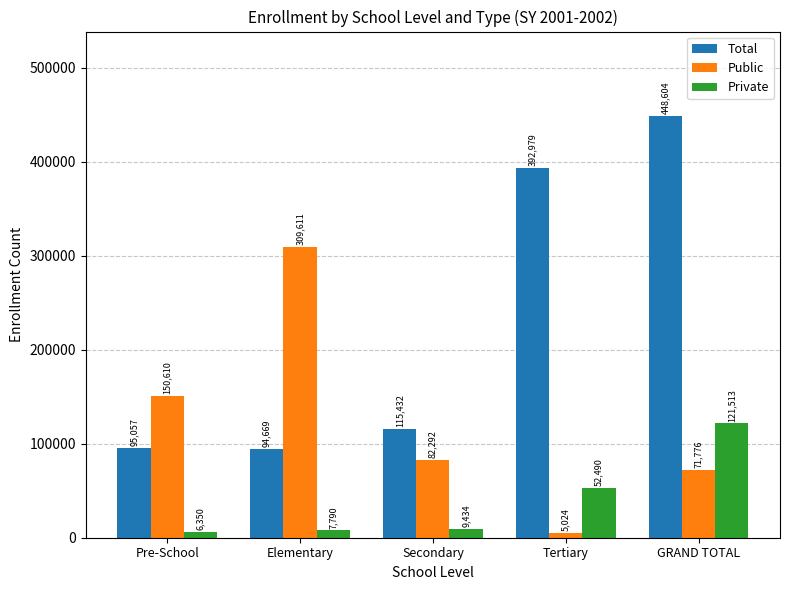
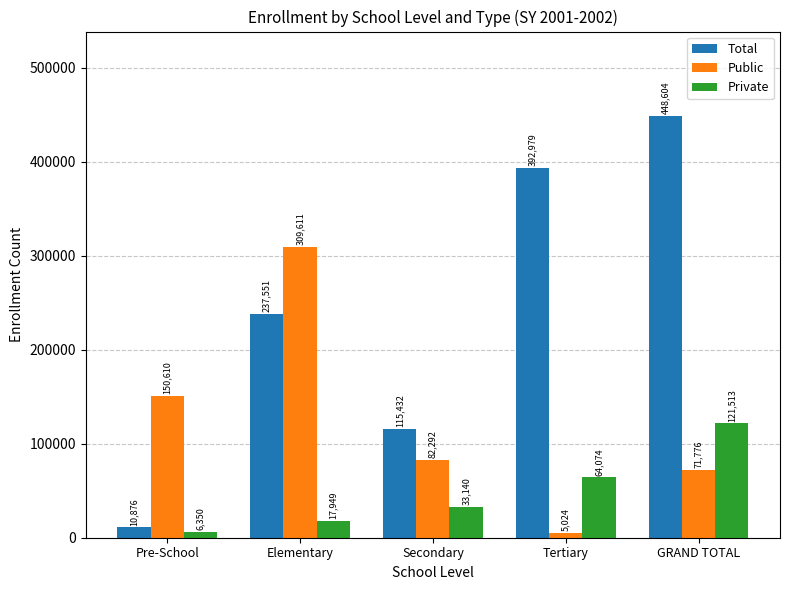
  {
    "Total": {
-     "Pre-School": "95,057",
-     "Elementary": "94,669",
+     "Pre-School": "10,876",
+     "Elementary": "237,551",
      "Secondary": "115,432",
      "Tertiary": "392,979",
      "GRAND TOTAL": "448,604"
    },
    "Public": {
      "Pre-School": "150,610",
      "Elementary": "309,611",
      "Secondary": "82,292",
      "Tertiary": "5,024",
      "GRAND TOTAL": "71,776"
    },
    "Private": {
      "Pre-School": "6,350",
-     "Elementary": "7,790",
-     "Secondary": "9,434",
-     "Tertiary": "52,490",
+     "Elementary": "17,949",
+     "Secondary": "33,140",
+     "Tertiary": "64,074",
      "GRAND TOTAL": "121,513"
    }
  }
